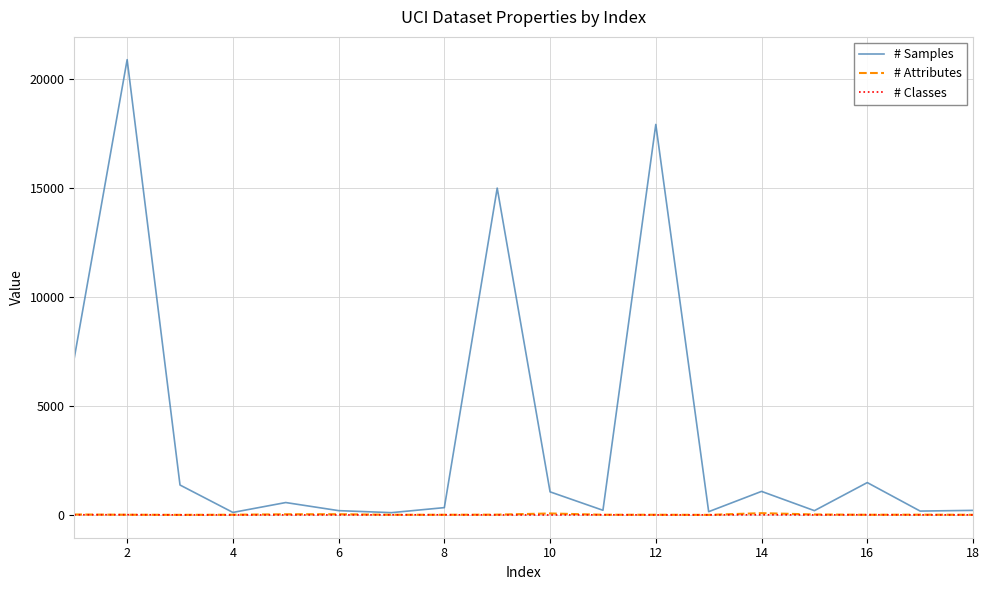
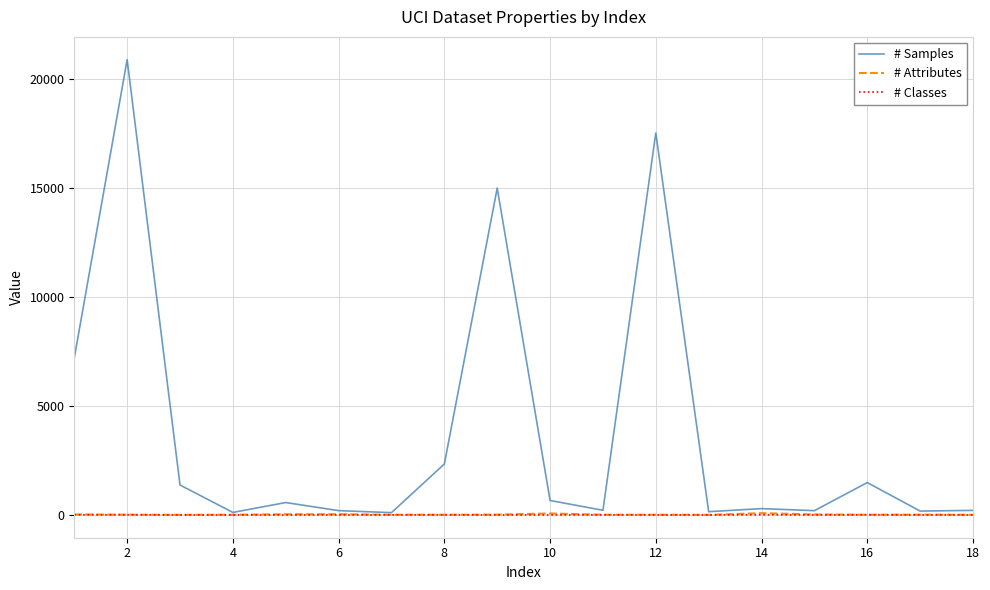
  {
    "# Samples": {
      "2": 20900,
      "6": 200,
-     "8": 300,
-     "10": 1100,
-     "12": 17900,
-     "14": 1100,
+     "8": 2300,
+     "10": 700,
+     "12": 17500,
+     "14": 300,
      "16": 1500,
      "18": 200
    }
  }
